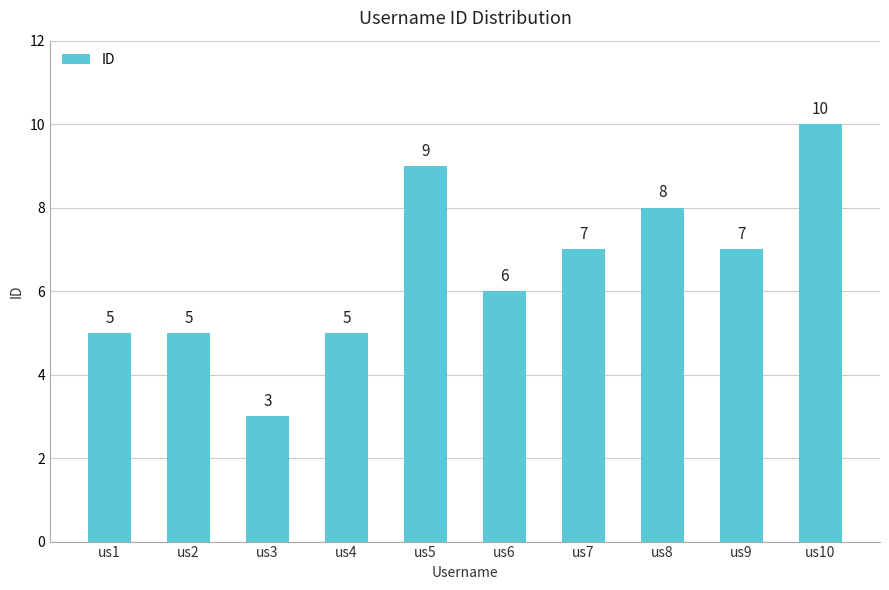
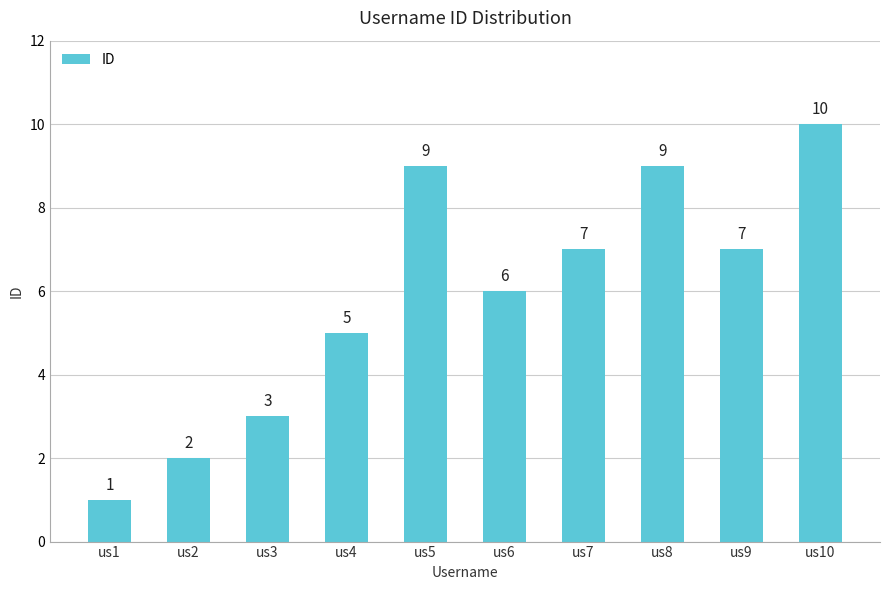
  {
-   "us1": 5,
-   "us2": 5,
+   "us1": 1,
+   "us2": 2,
    "us3": 3,
    "us4": 5,
    "us5": 9,
    "us6": 6,
    "us7": 7,
-   "us8": 8,
+   "us8": 9,
    "us9": 7,
    "us10": 10
  }
